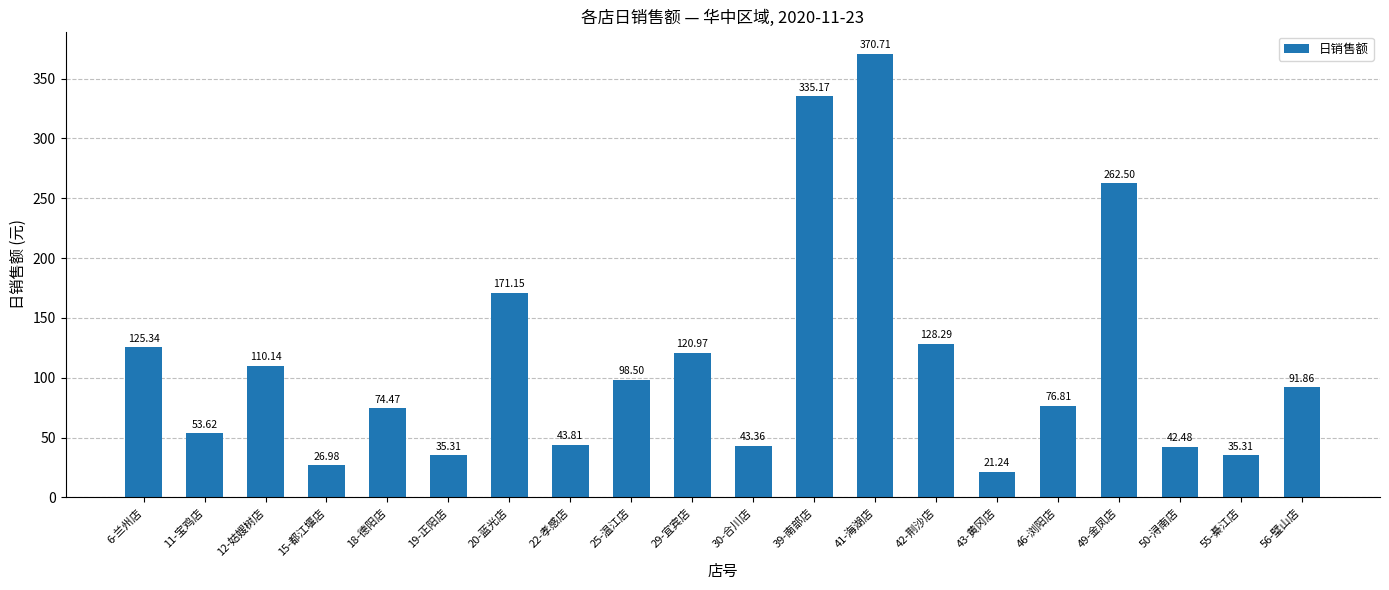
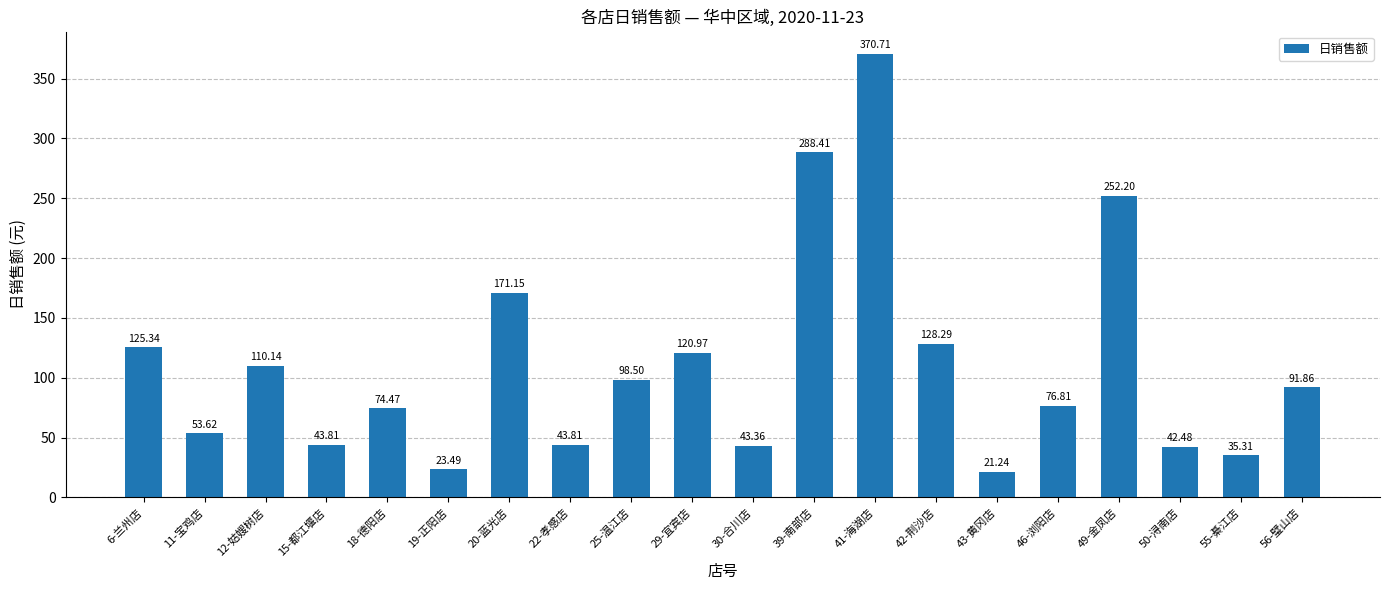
  {
    "6-兰州店": 125.34,
    "11-宝鸡店": 53.62,
    "12-姑嫂树店": 110.14,
-   "15-都江堰店": 26.98,
+   "15-都江堰店": 43.81,
    "18-德阳店": 74.47,
-   "19-正阳店": 35.31,
+   "19-正阳店": 23.49,
    "20-蓝光店": 171.15,
    "22-孝感店": 43.81,
    "25-温江店": 98.50,
    "29-宜宾店": 120.97,
    "30-合川店": 43.36,
-   "39-南部店": 335.17,
+   "39-南部店": 288.41,
    "41-海湖店": 370.71,
    "42-荆沙店": 128.29,
    "43-黄冈店": 21.24,
    "46-浏阳店": 76.81,
-   "49-金凤店": 262.50,
+   "49-金凤店": 252.20,
    "50-浔南店": 42.48,
    "55-綦江店": 35.31,
    "56-璧山店": 91.86
  }
